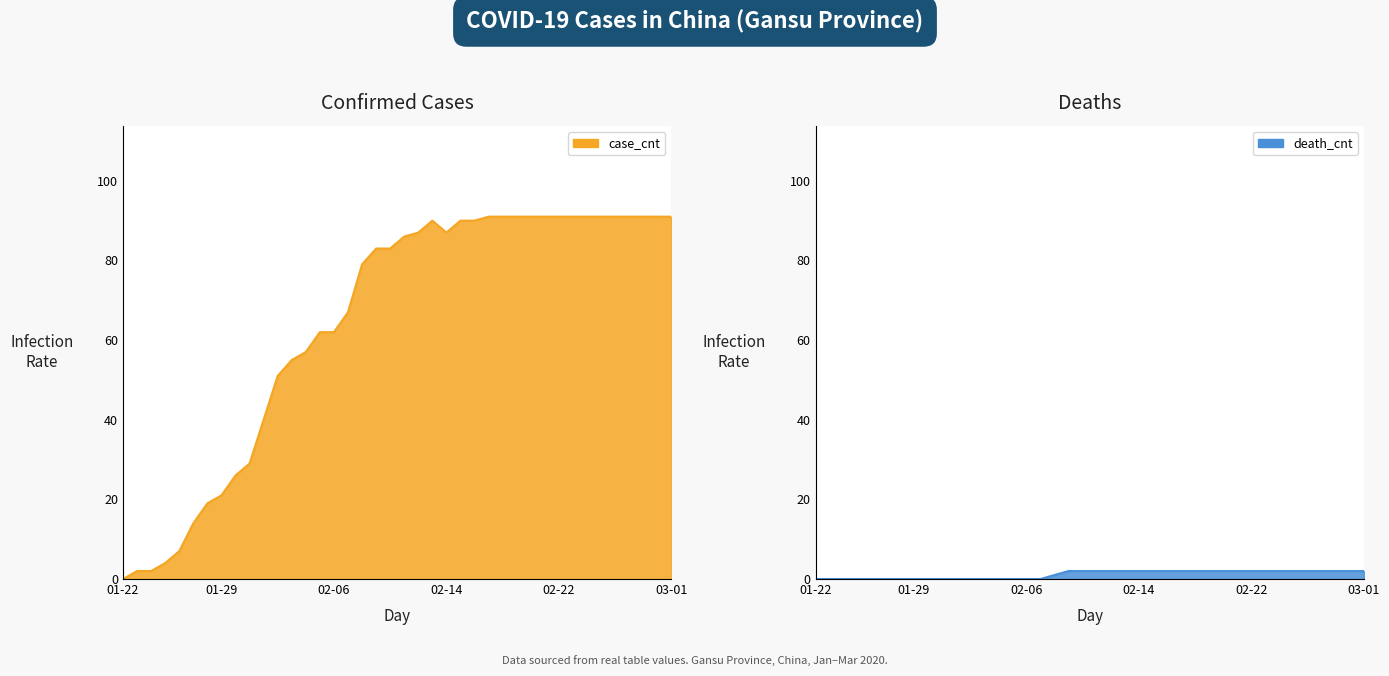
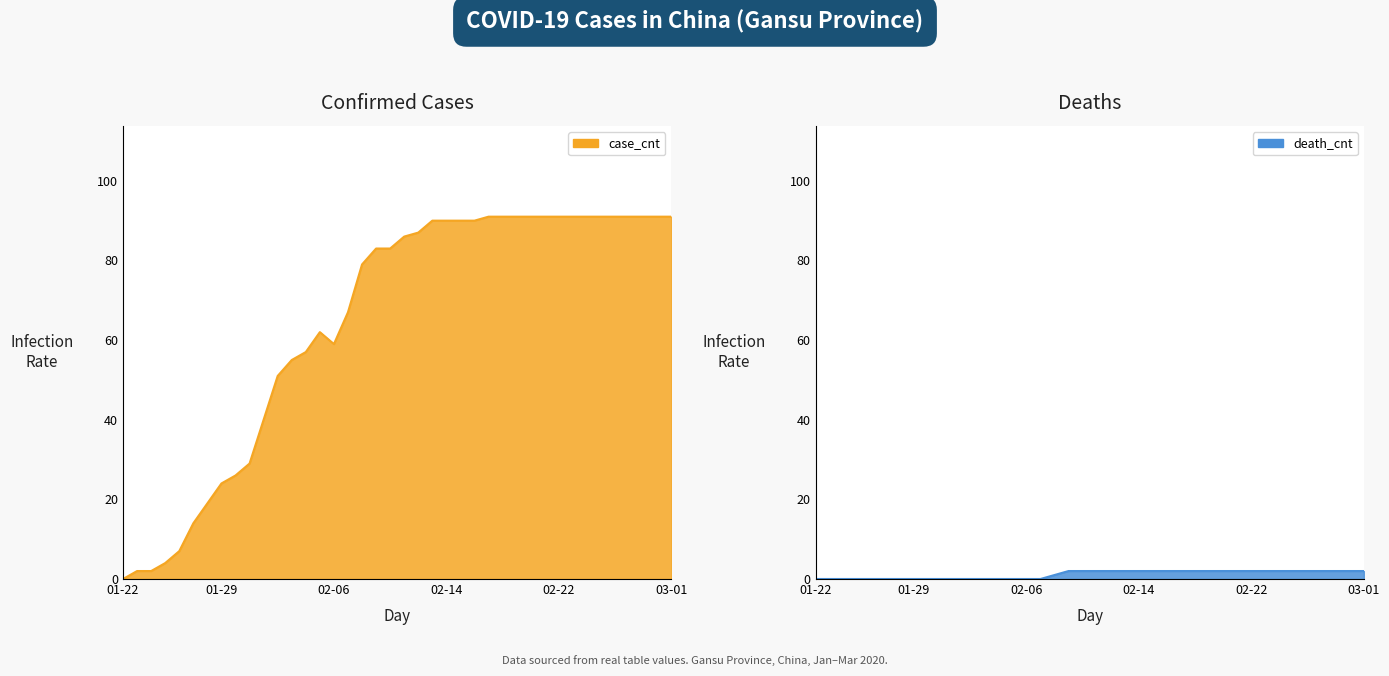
  {
    "Confirmed Cases": {
      "01-22": 0,
-     "01-29": 21,
-     "02-06": 62,
-     "02-14": 87,
+     "01-29": 24,
+     "02-06": 59,
+     "02-14": 90,
      "02-22": 91,
      "03-01": 91
    },
    "Deaths": {
      "01-22": 0,
      "01-29": 0,
      "02-06": 0,
      "02-14": 2,
      "02-22": 2,
      "03-01": 2
    }
  }
